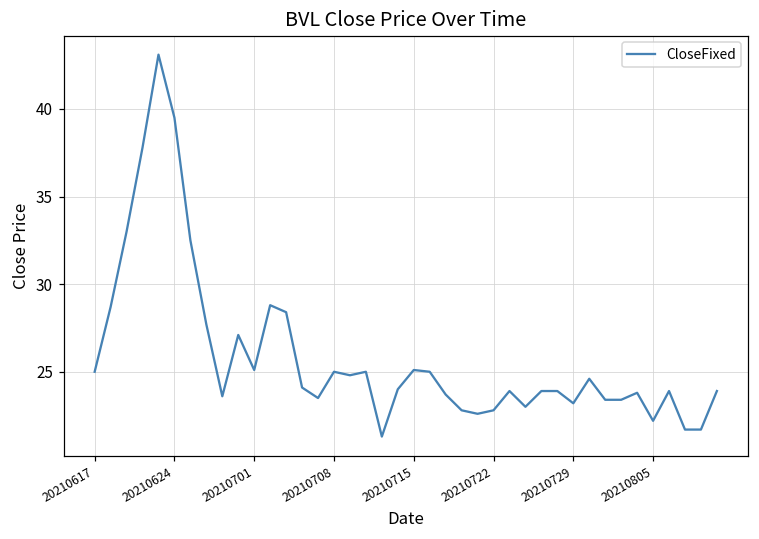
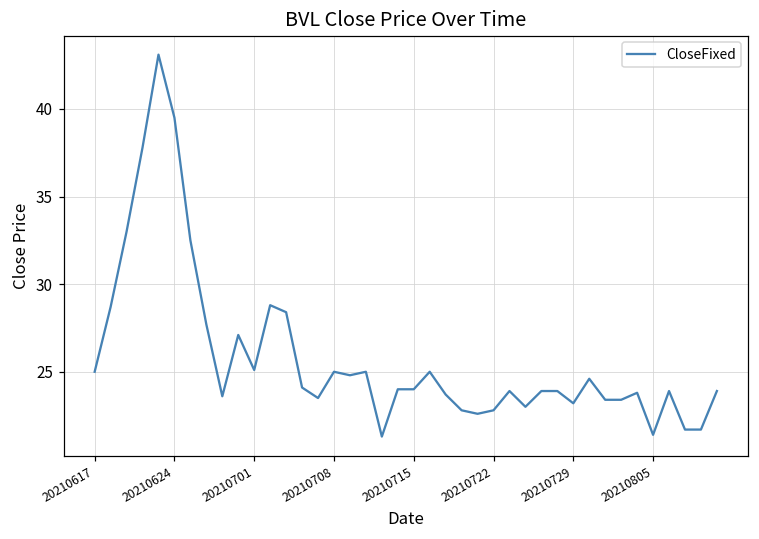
  {
    "20210617": 25.0,
    "20210624": 39.5,
    "20210701": 25.1,
    "20210708": 25.0,
-   "20210715": 25.1,
+   "20210715": 24.0,
    "20210722": 22.8,
    "20210729": 23.2,
-   "20210805": 22.2
+   "20210805": 21.4
  }
